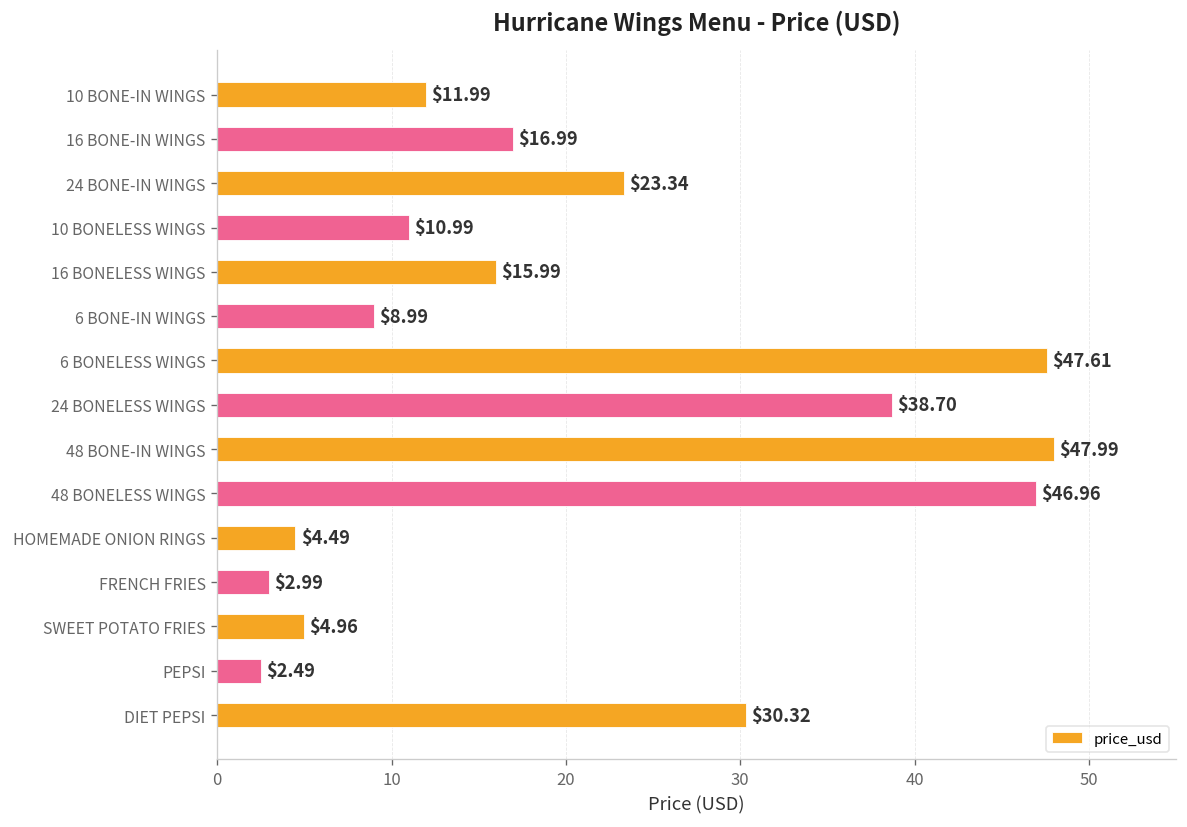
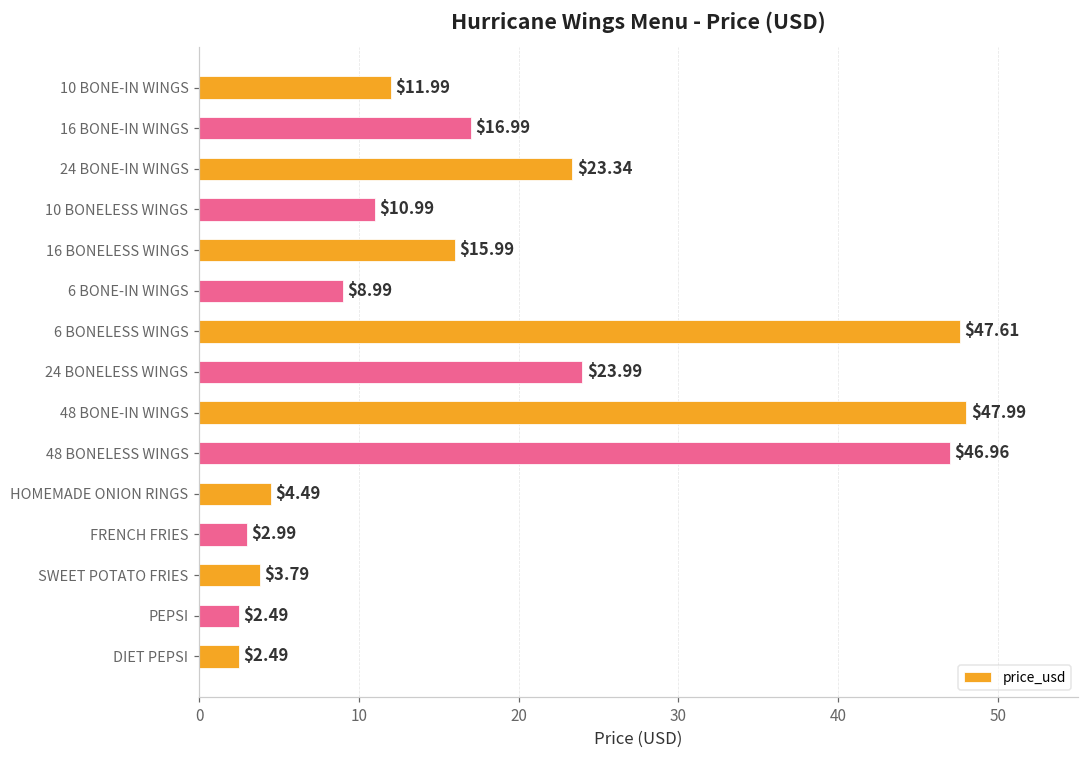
  {
    "10 BONE-IN WINGS": "$11.99",
    "16 BONE-IN WINGS": "$16.99",
    "24 BONE-IN WINGS": "$23.34",
    "10 BONELESS WINGS": "$10.99",
    "16 BONELESS WINGS": "$15.99",
    "6 BONE-IN WINGS": "$8.99",
    "6 BONELESS WINGS": "$47.61",
-   "24 BONELESS WINGS": "$38.70",
+   "24 BONELESS WINGS": "$23.99",
    "48 BONE-IN WINGS": "$47.99",
    "48 BONELESS WINGS": "$46.96",
    "HOMEMADE ONION RINGS": "$4.49",
    "FRENCH FRIES": "$2.99",
-   "SWEET POTATO FRIES": "$4.96",
+   "SWEET POTATO FRIES": "$3.79",
    "PEPSI": "$2.49",
-   "DIET PEPSI": "$30.32"
+   "DIET PEPSI": "$2.49"
  }
